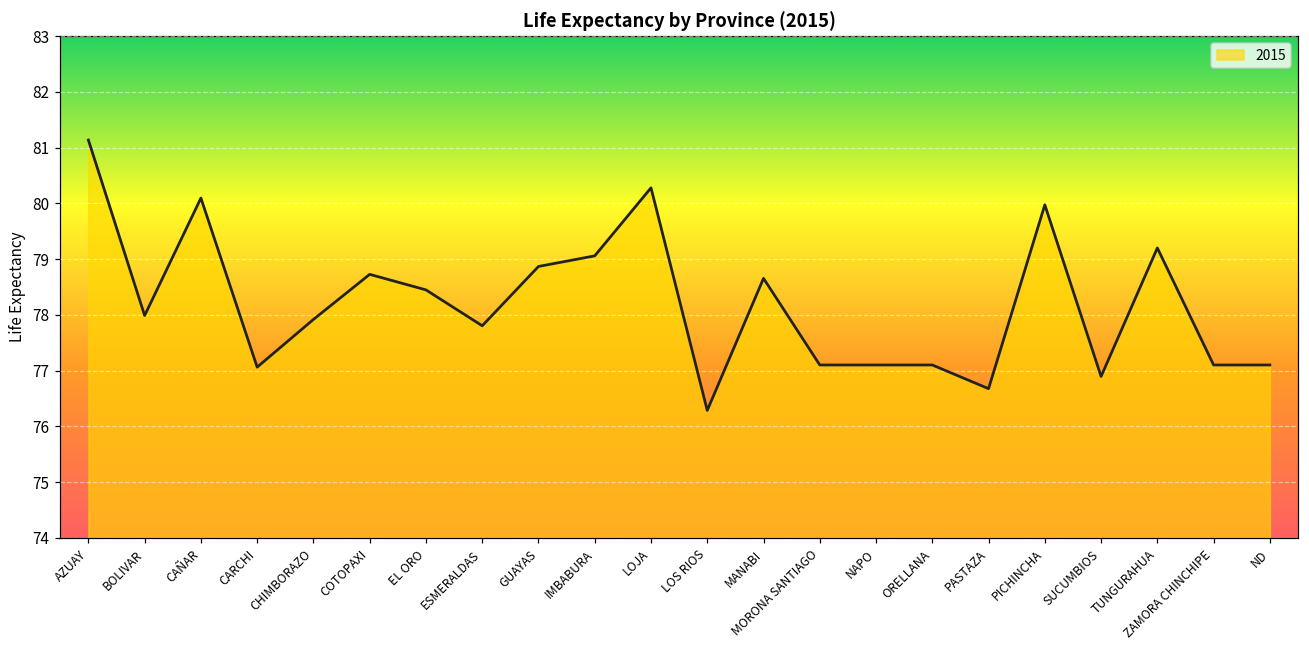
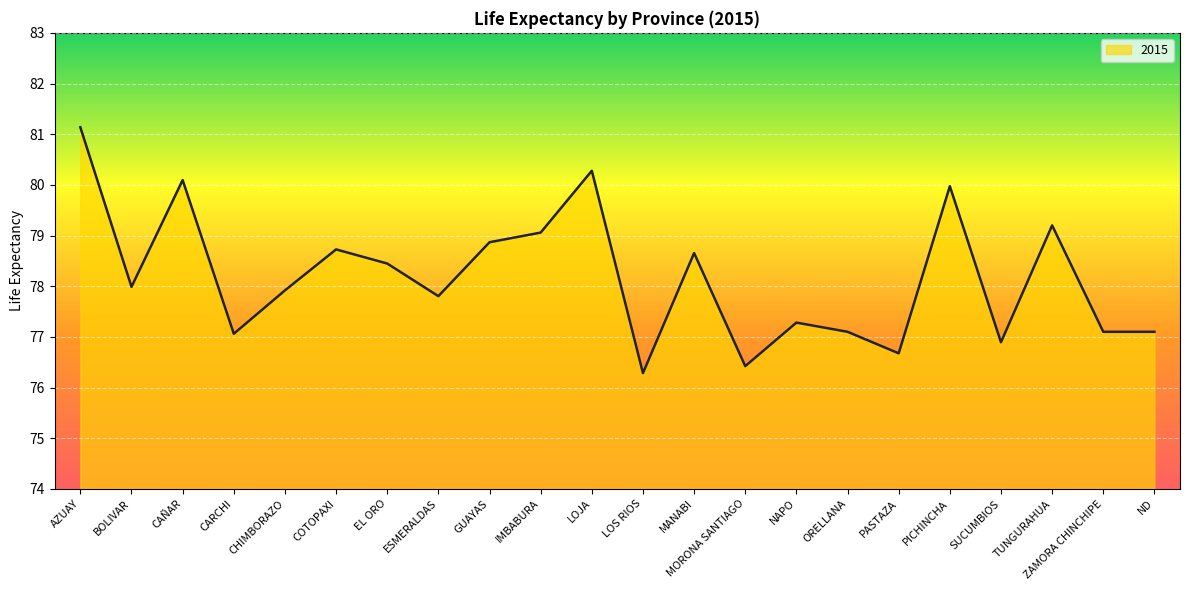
  {
    "AZUAY": 81.1,
    "BOLIVAR": 78.0,
    "CAÑAR": 80.1,
    "CARCHI": 77.1,
    "CHIMBORAZO": 77.9,
    "COTOPAXI": 78.7,
    "EL ORO": 78.4,
    "ESMERALDAS": 77.8,
    "GUAYAS": 78.9,
    "IMBABURA": 79.1,
    "LOJA": 80.3,
    "LOS RIOS": 76.3,
    "MANABI": 78.7,
-   "MORONA SANTIAGO": 77.1,
-   "NAPO": 77.1,
+   "MORONA SANTIAGO": 76.4,
+   "NAPO": 77.3,
    "ORELLANA": 77.1,
    "PASTAZA": 76.7,
    "PICHINCHA": 80.0,
    "SUCUMBIOS": 76.9,
    "TUNGURAHUA": 79.2,
    "ZAMORA CHINCHIPE": 77.1,
    "ND": 77.1
  }
